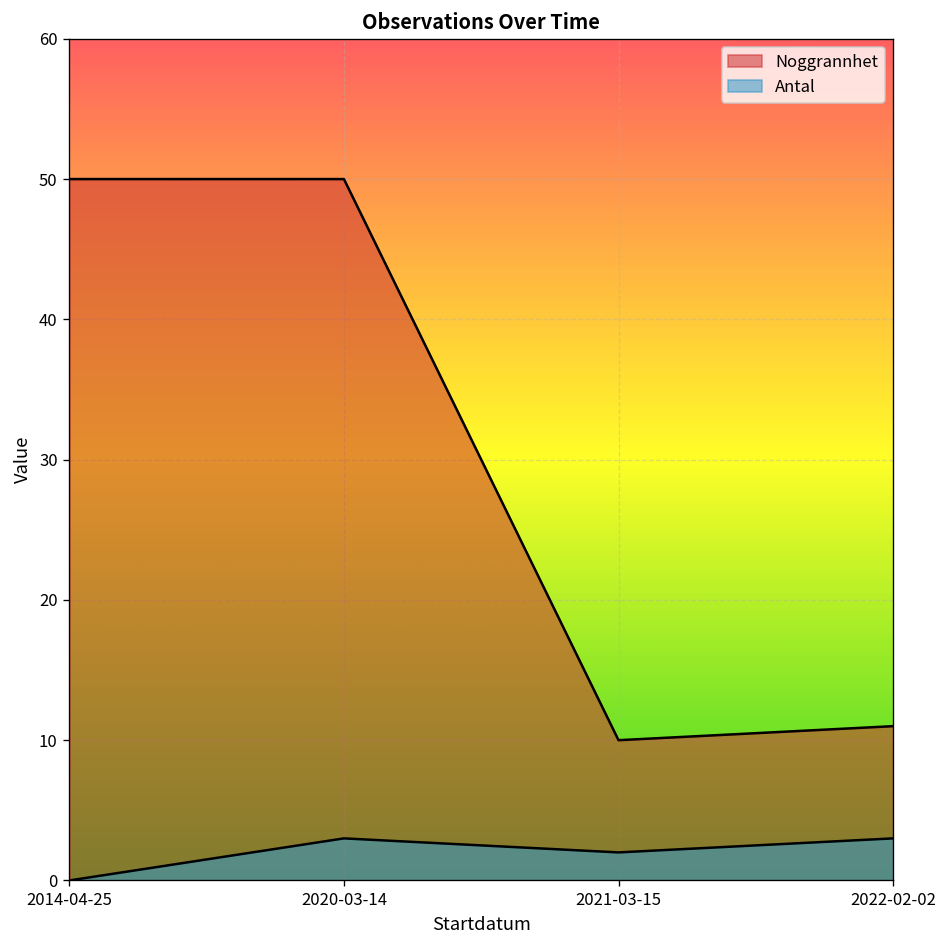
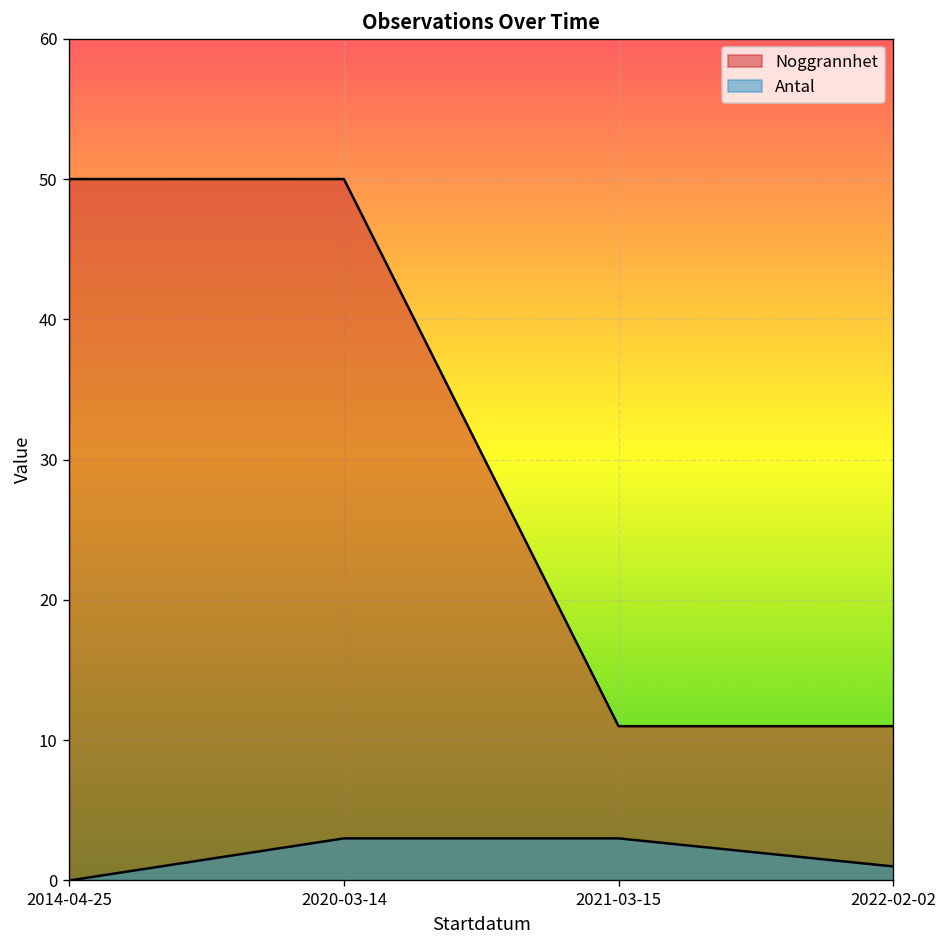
  {
    "Noggrannhet": {
      "2014-04-25": 50,
      "2020-03-14": 50,
-     "2021-03-15": 10,
+     "2021-03-15": 11,
      "2022-02-02": 11
    },
    "Antal": {
      "2014-04-25": 0,
      "2020-03-14": 3,
-     "2021-03-15": 2,
-     "2022-02-02": 3
+     "2021-03-15": 3,
+     "2022-02-02": 1
    }
  }
